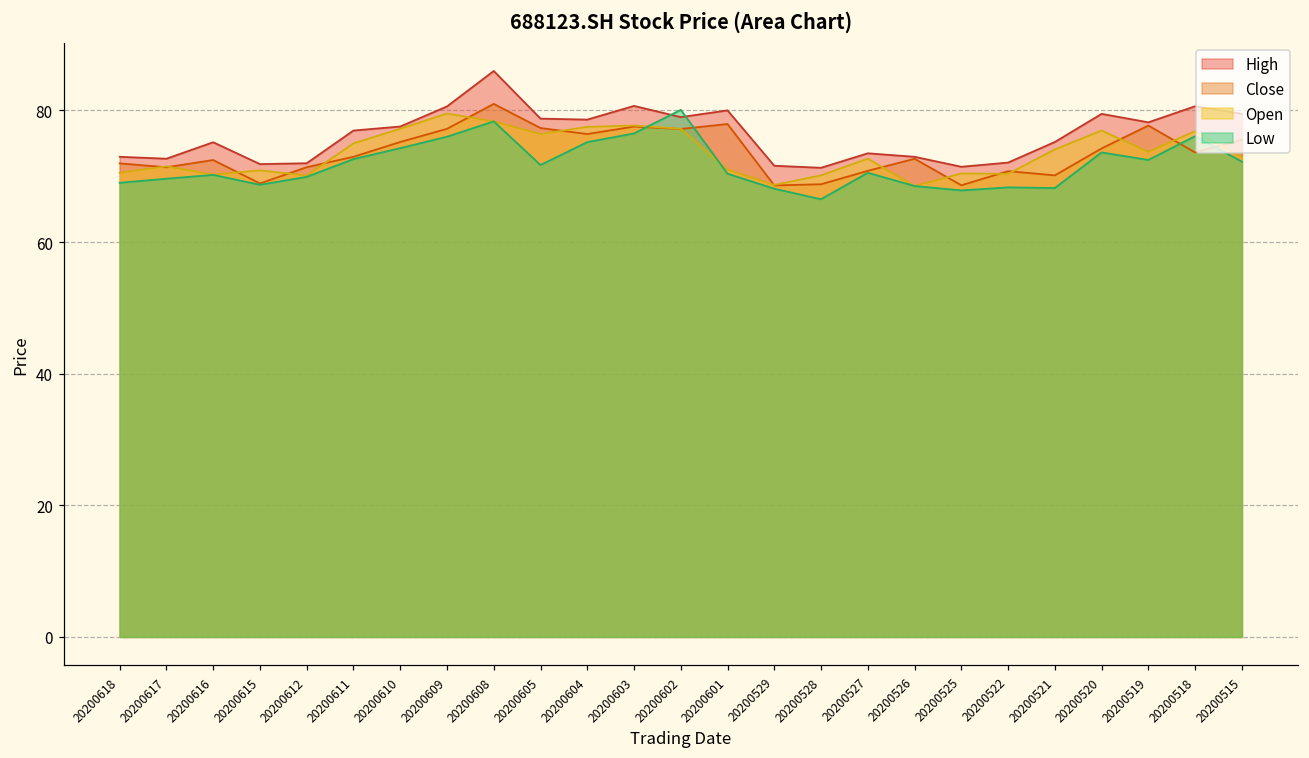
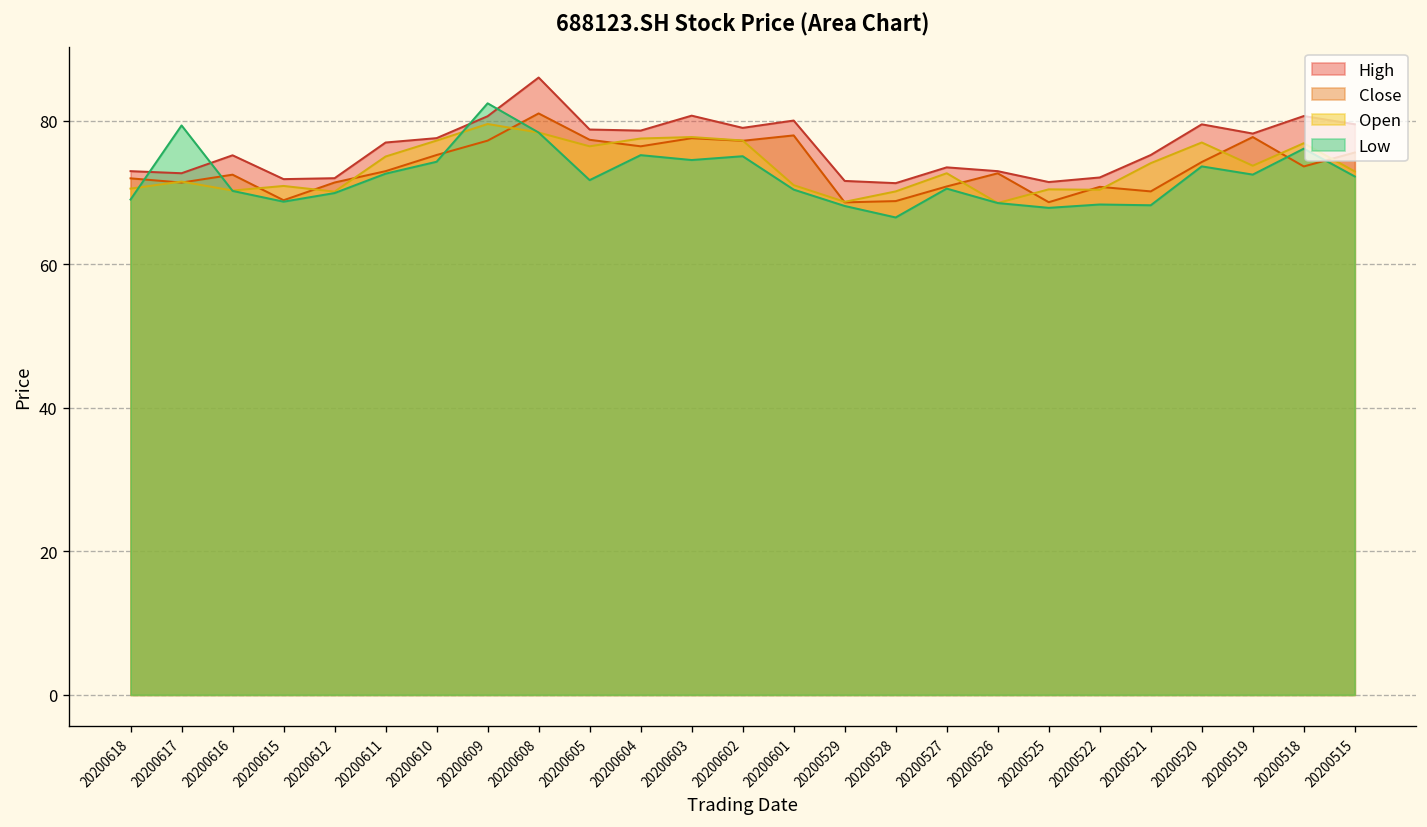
  {
    "Low": {
      "20200618": 69,
-     "20200617": 70,
+     "20200617": 79,
      "20200610": 74,
-     "20200609": 76,
+     "20200609": 82,
      "20200605": 72,
      "20200604": 75,
-     "20200603": 77,
-     "20200602": 80,
+     "20200603": 75,
+     "20200602": 75,
      "20200601": 70,
      "20200529": 68,
      "20200528": 67,
      "20200525": 68,
      "20200522": 68,
      "20200521": 68,
      "20200520": 74,
      "20200519": 72,
      "20200518": 76,
      "20200515": 72
    }
  }
